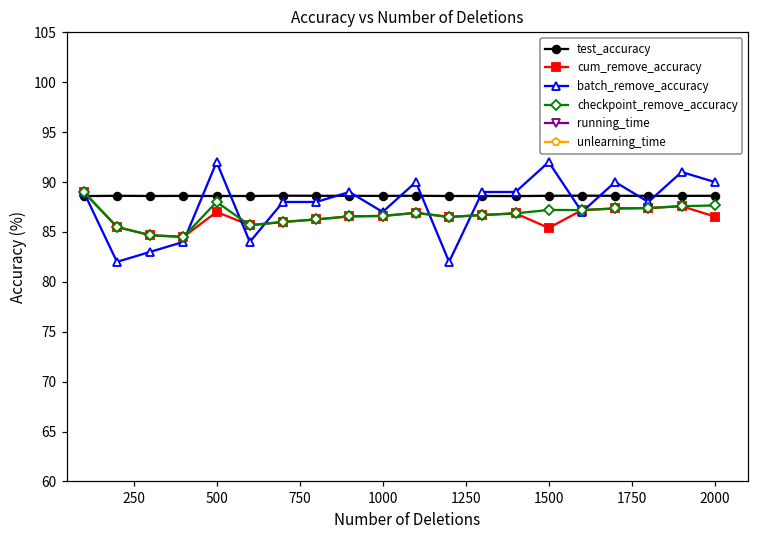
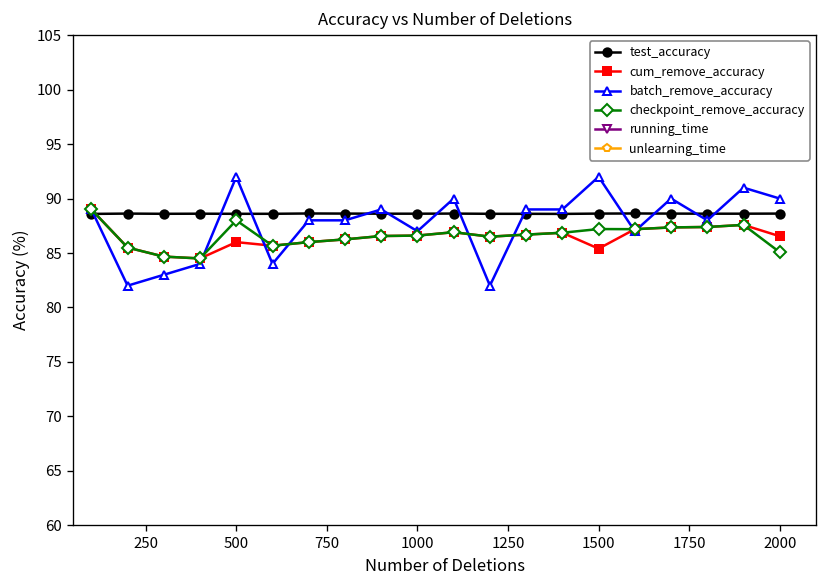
  {
    "test_accuracy": {
      "500": 89,
      "1000": 89,
      "1500": 89,
      "2000": 89
    },
    "cum_remove_accuracy": {
-     "500": 87,
+     "500": 86,
      "1500": 85,
      "2000": 87
    },
    "batch_remove_accuracy": {
      "500": 92,
      "1000": 87,
      "1500": 92,
      "2000": 90
    },
    "checkpoint_remove_accuracy": {
      "500": 88,
      "1500": 87,
-     "2000": 88
+     "2000": 85
    }
  }
